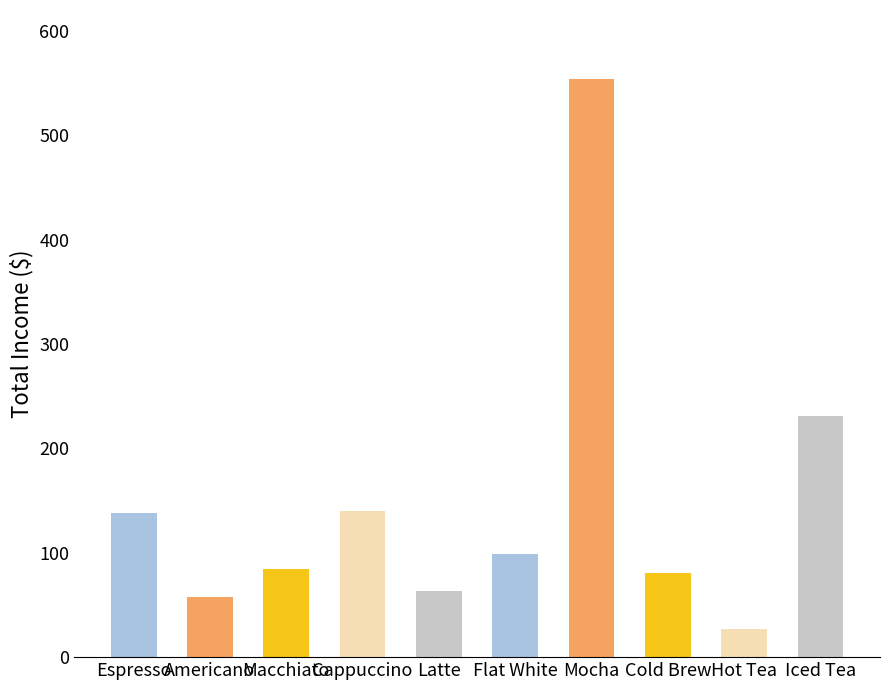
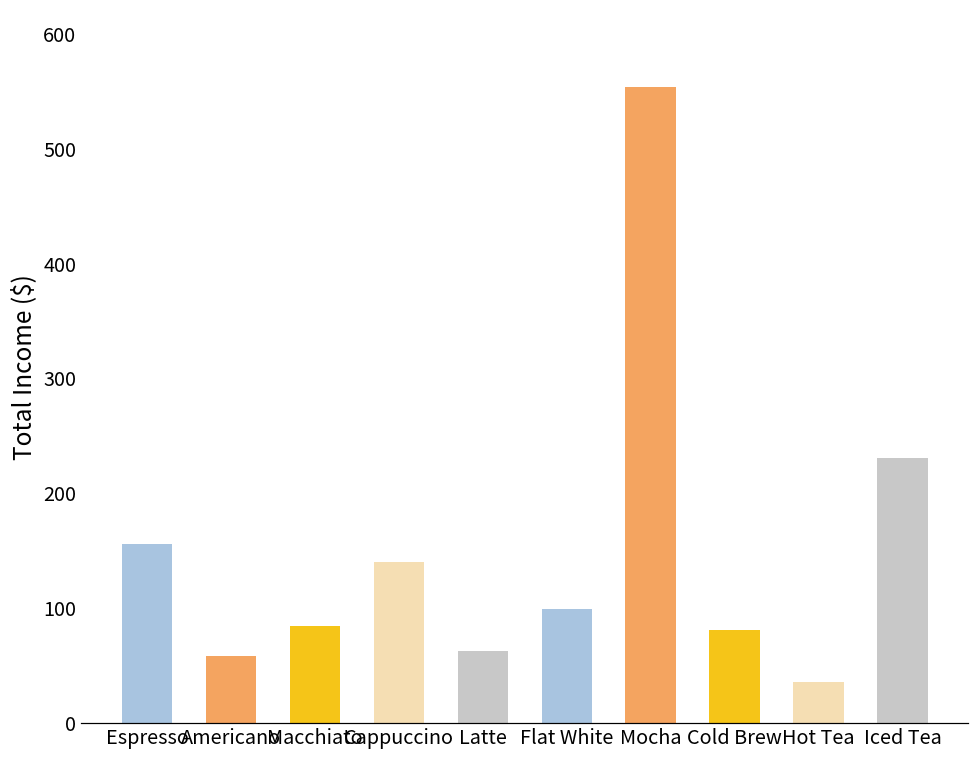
  {
-   "Espresso": 138,
+   "Espresso": 156,
    "Americano": 58,
    "Latte": 63,
    "Flat White": 99,
    "Mocha": 554,
    "Cold Brew": 81,
-   "Hot Tea": 27,
+   "Hot Tea": 36,
    "Iced Tea": 231
  }
